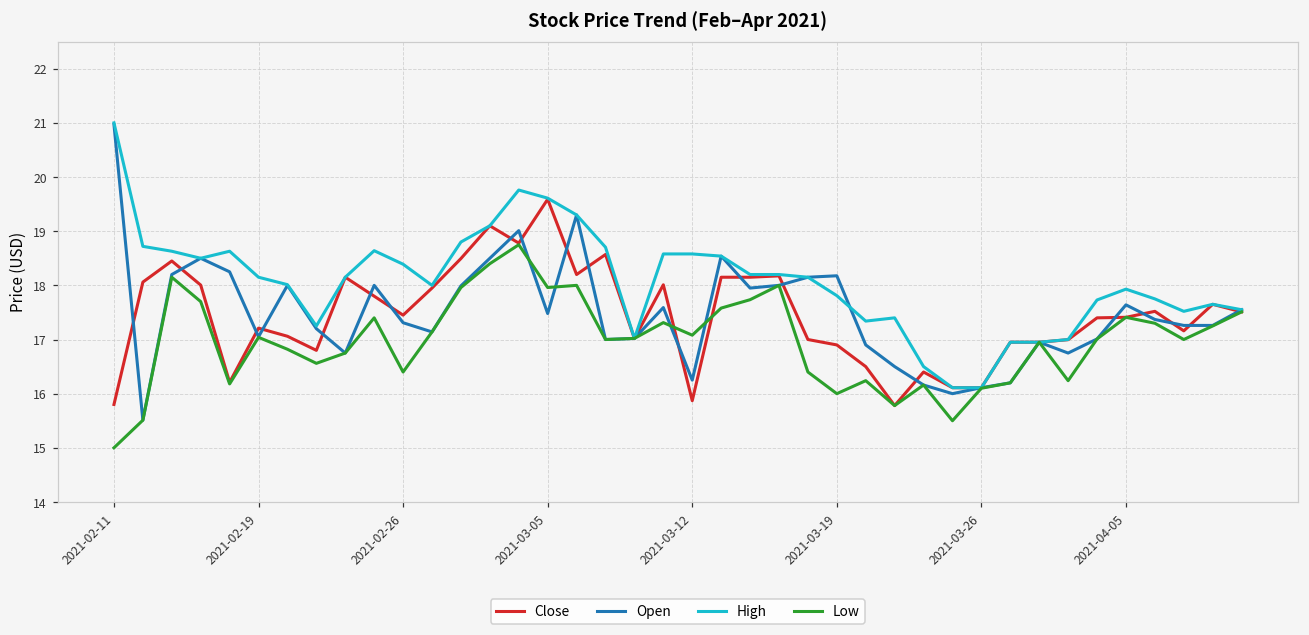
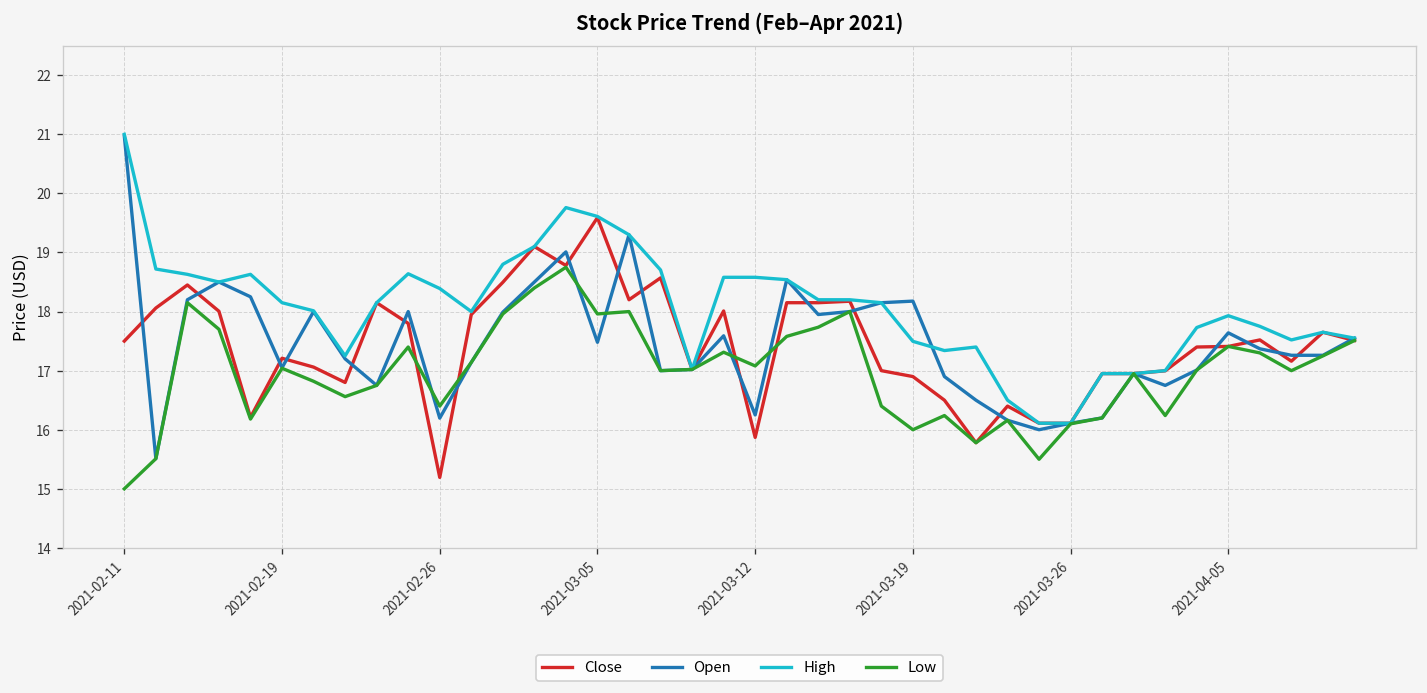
  {
    "Close": {
-     "2021-02-11": 15.8,
+     "2021-02-11": 17.5,
      "2021-02-19": 17.2,
-     "2021-02-26": 17.5,
+     "2021-02-26": 15.2,
      "2021-03-12": 15.9,
      "2021-03-19": 16.9
    },
    "Open": {
-     "2021-02-26": 17.3,
+     "2021-02-26": 16.2,
      "2021-03-05": 17.5,
      "2021-03-12": 16.3,
      "2021-03-19": 18.2,
      "2021-04-05": 17.6
    },
    "High": {
      "2021-02-19": 18.1,
      "2021-02-26": 18.4,
      "2021-03-12": 18.6,
-     "2021-03-19": 17.8,
+     "2021-03-19": 17.5,
      "2021-04-05": 17.9
    },
    "Low": {
      "2021-02-11": 15.0,
      "2021-02-26": 16.4,
      "2021-03-05": 18.0,
      "2021-03-12": 17.1,
      "2021-03-19": 16.0
    }
  }
